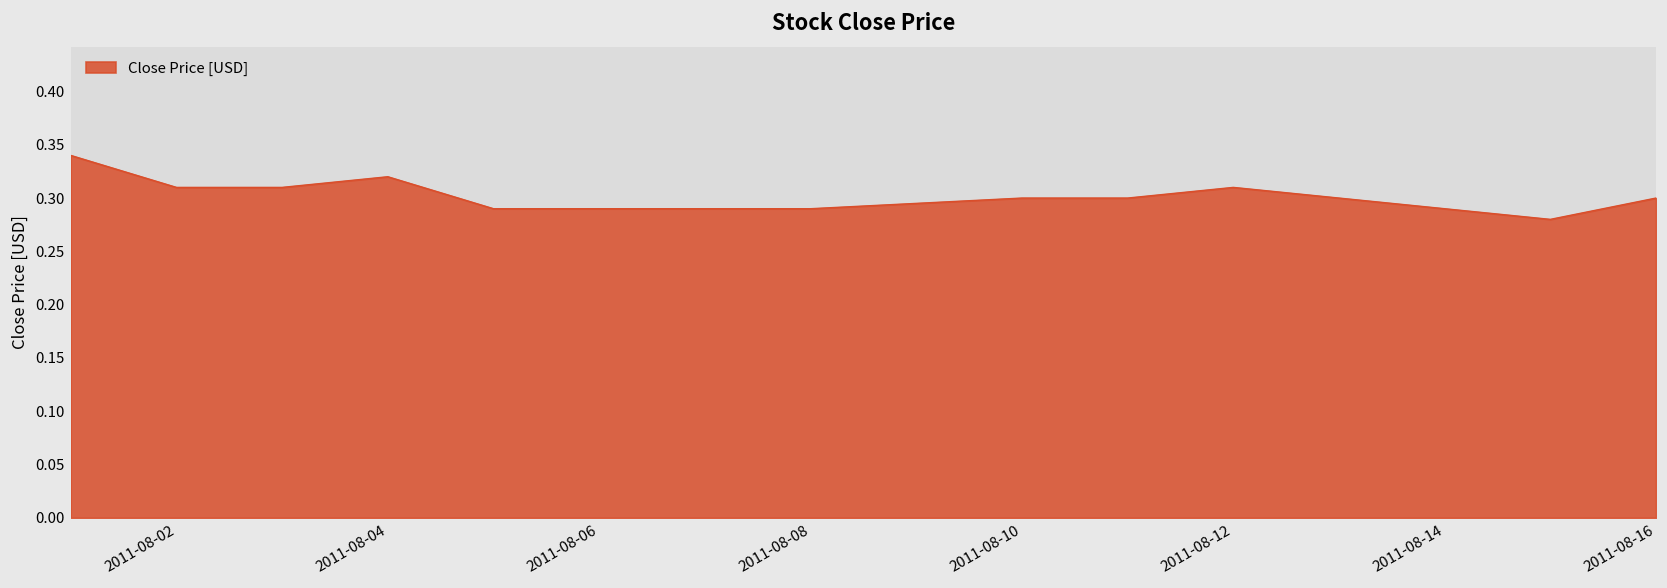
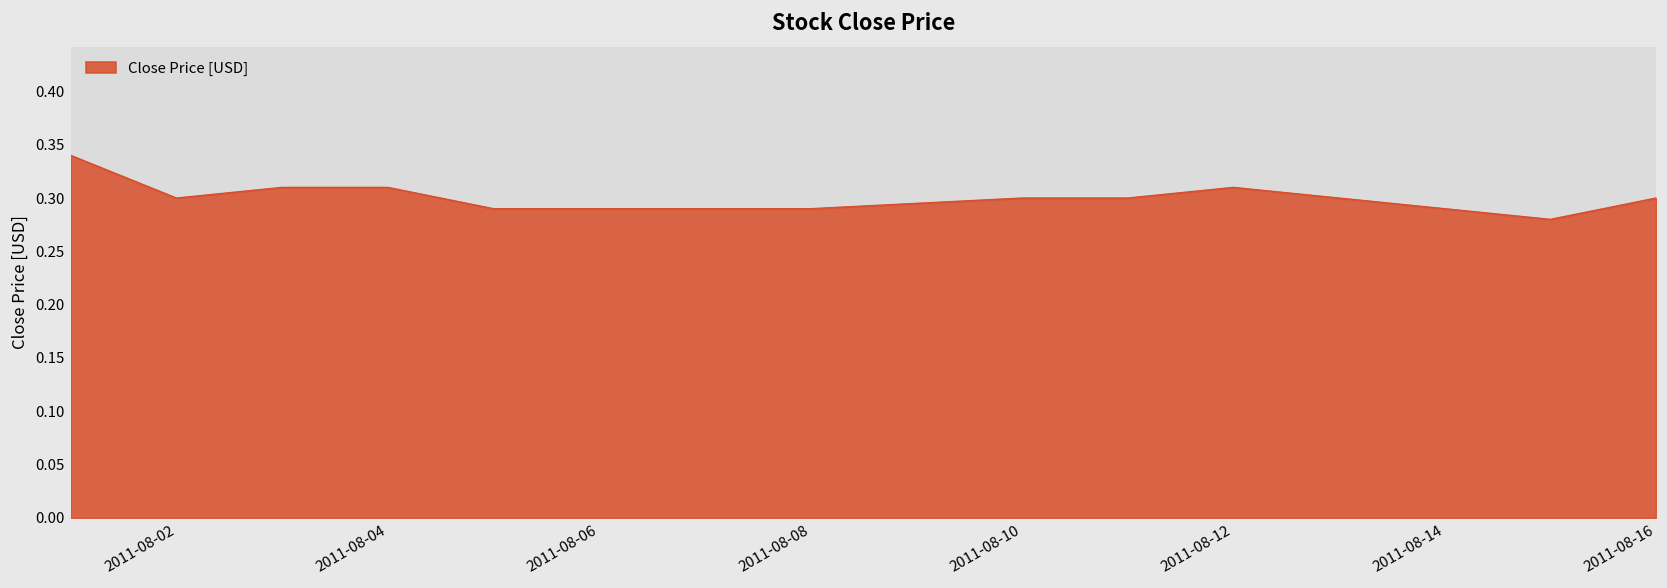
  {
-   "2011-08-02": 0.31,
-   "2011-08-04": 0.32,
+   "2011-08-02": 0.30,
+   "2011-08-04": 0.31,
    "2011-08-08": 0.29,
    "2011-08-10": 0.30,
    "2011-08-12": 0.31,
    "2011-08-16": 0.30
  }
